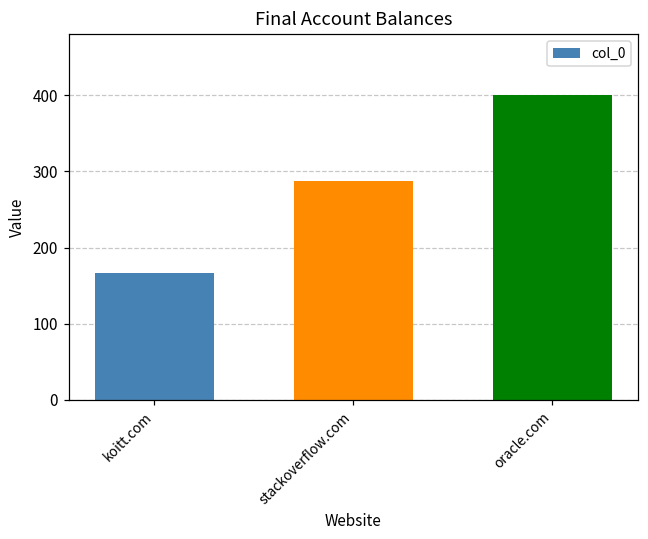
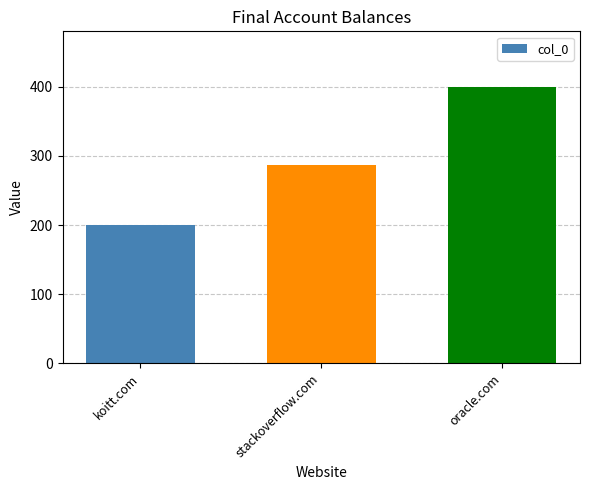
  {
-   "koitt.com": 170,
+   "koitt.com": 200,
    "stackoverflow.com": 290,
    "oracle.com": 400
  }
